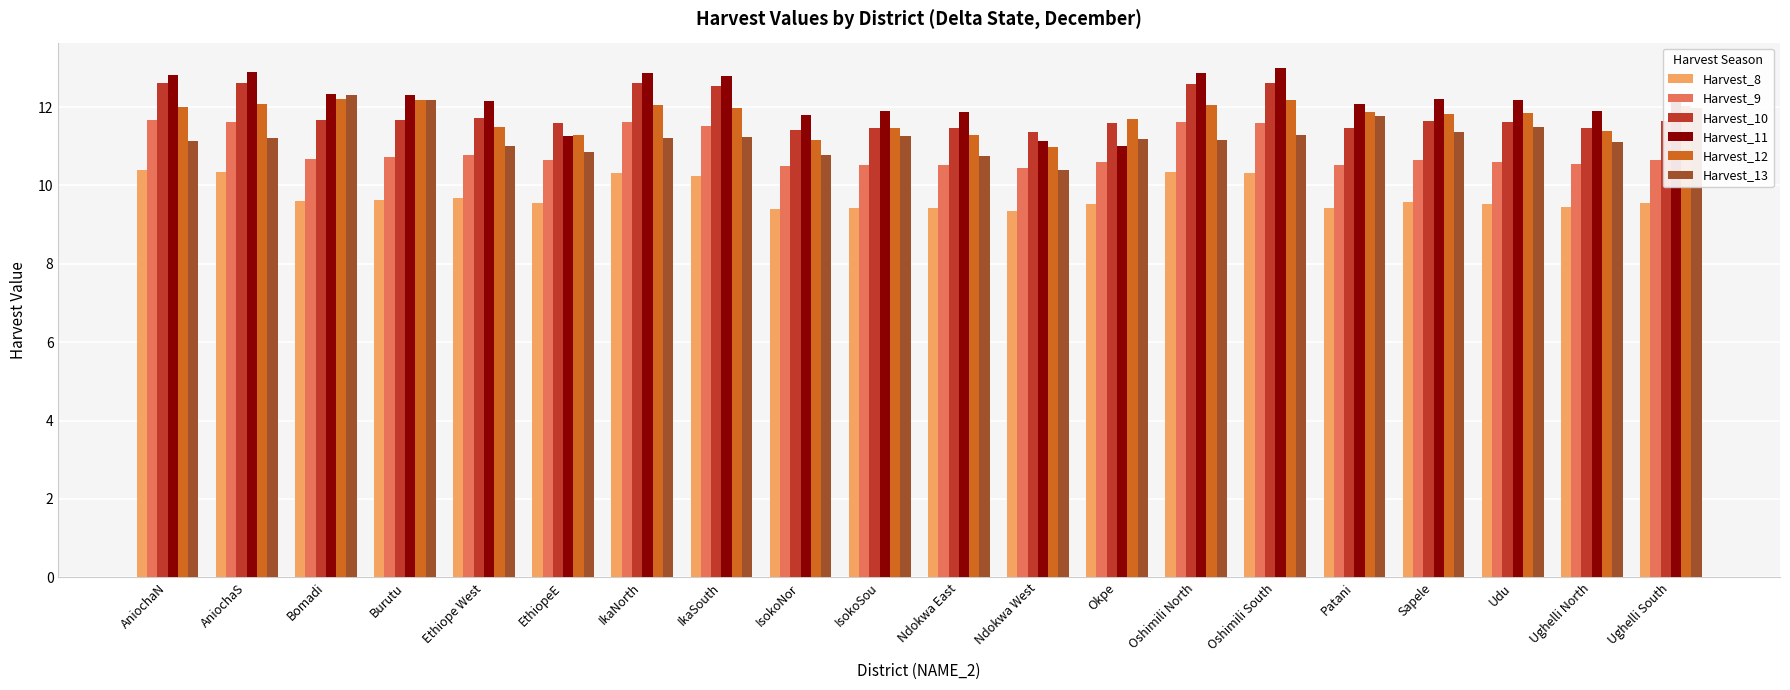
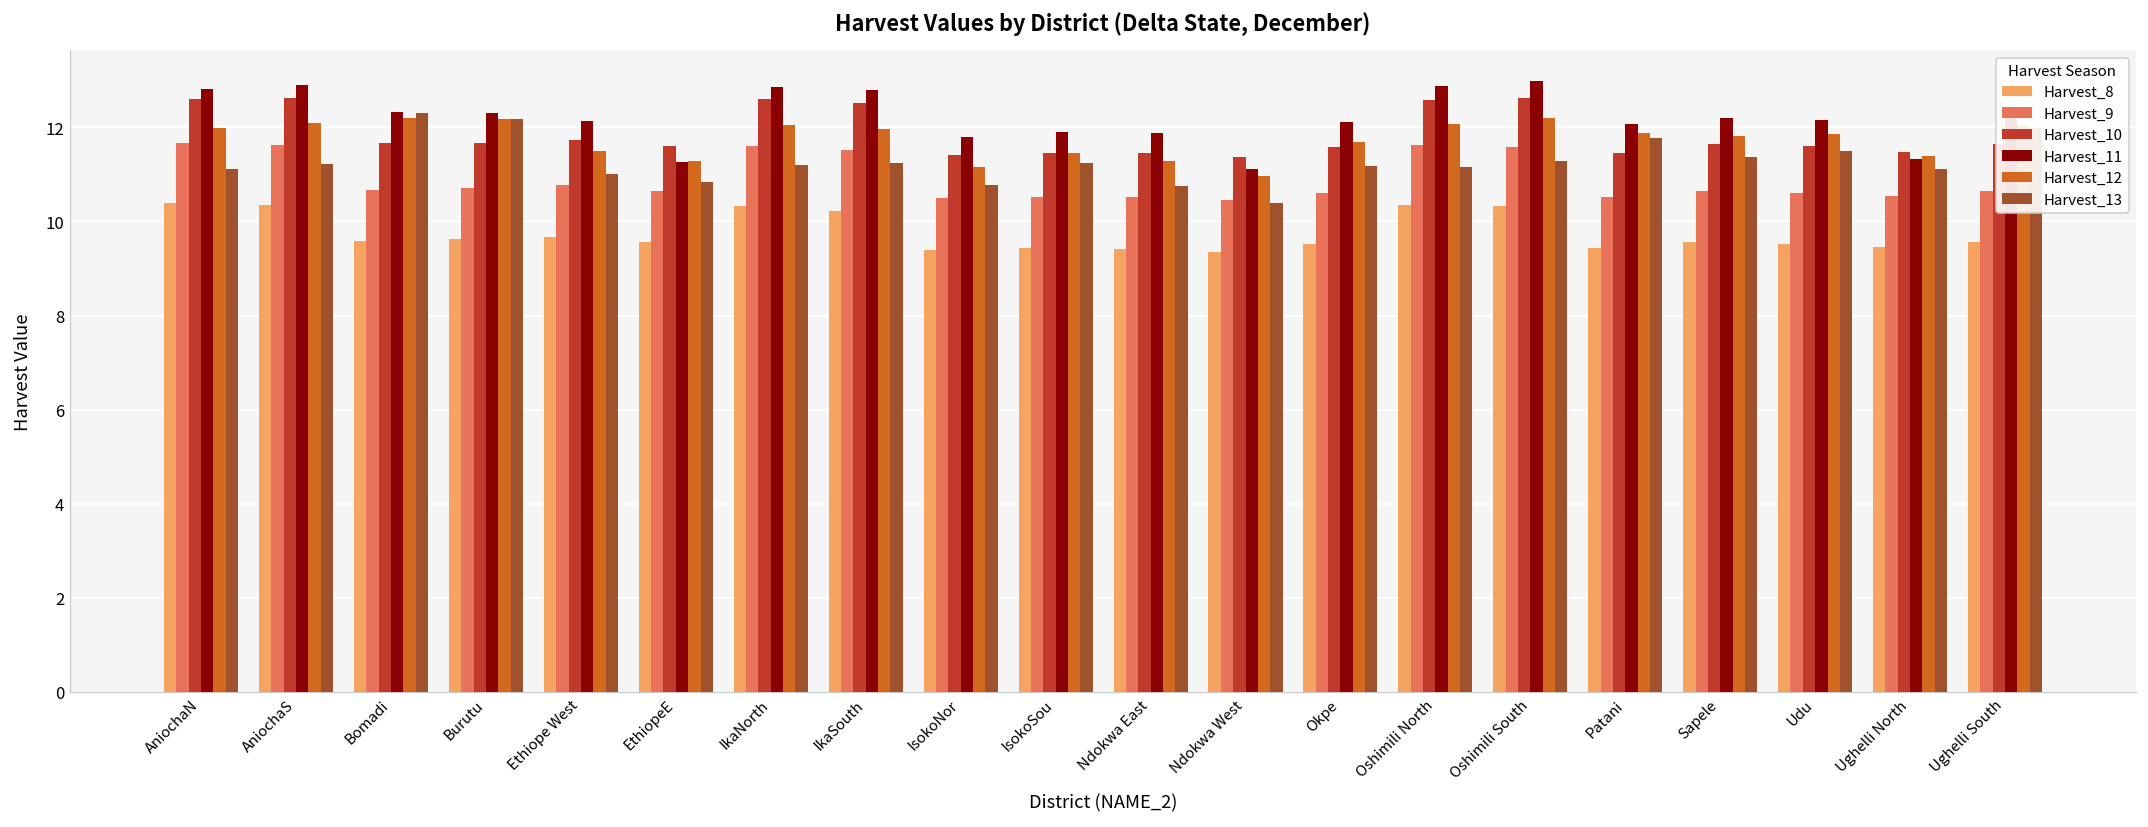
  {
    "Harvest_11": {
      "AniochaN": 12.8,
      "AniochaS": 12.9,
      "Bomadi": 12.3,
      "Burutu": 12.3,
      "Ethiope West": 12.1,
      "EthiopeE": 11.3,
      "IkaNorth": 12.9,
      "IkaSouth": 12.8,
      "IsokoNor": 11.8,
      "IsokoSou": 11.9,
      "Ndokwa East": 11.9,
      "Ndokwa West": 11.1,
-     "Okpe": 11.0,
+     "Okpe": 12.1,
      "Oshimili North": 12.9,
      "Oshimili South": 13.0,
      "Patani": 12.1,
      "Sapele": 12.2,
      "Udu": 12.2,
-     "Ughelli North": 11.9
+     "Ughelli North": 11.3
    }
  }
